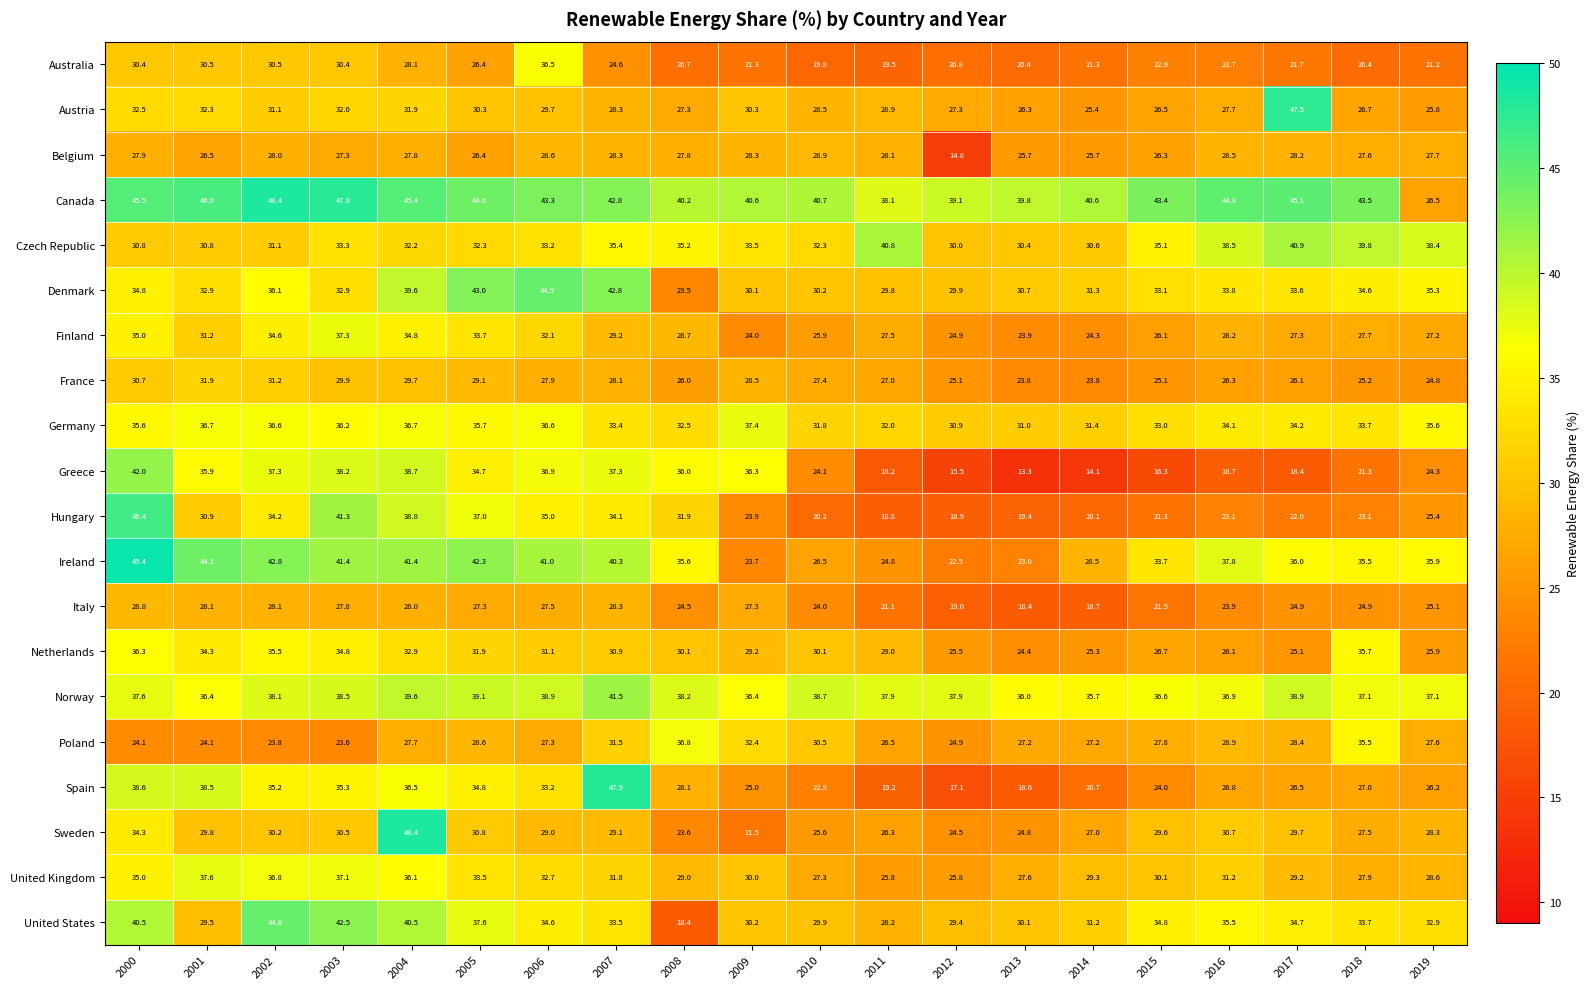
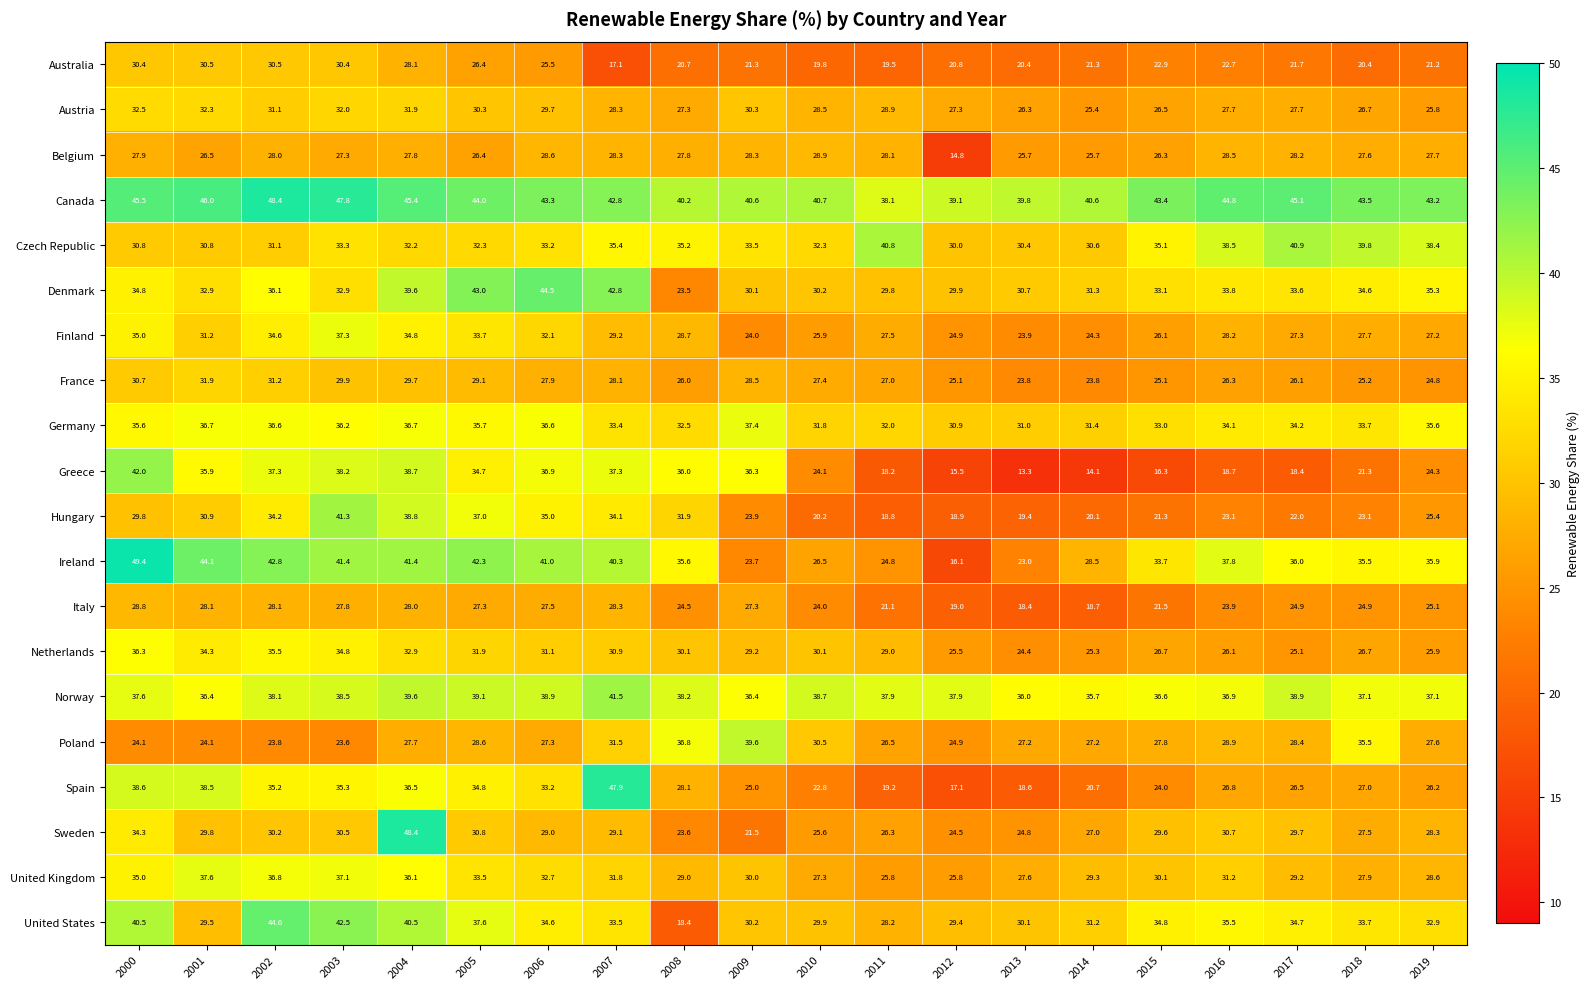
  {
    "Australia": {
      "2000": 30.4,
      "2001": 30.5,
      "2002": 30.5,
      "2003": 30.4,
      "2004": 28.1,
      "2005": 26.4,
-     "2006": 36.5,
-     "2007": 24.6,
+     "2006": 25.5,
+     "2007": 17.1,
      "2008": 20.7,
      "2009": 21.3,
      "2010": 19.8,
      "2011": 19.5,
      "2012": 20.8,
      "2013": 20.4,
      "2014": 21.3,
      "2015": 22.9,
      "2016": 22.7,
      "2017": 21.7,
      "2018": 20.4,
      "2019": 21.2
    },
    "Austria": {
      "2000": 32.5,
      "2001": 32.3,
      "2002": 31.1,
      "2003": 32.0,
      "2004": 31.9,
      "2005": 30.3,
      "2006": 29.7,
      "2007": 28.3,
      "2008": 27.3,
      "2009": 30.3,
      "2010": 28.5,
      "2011": 28.9,
      "2012": 27.3,
      "2013": 26.3,
      "2014": 25.4,
      "2015": 26.5,
      "2016": 27.7,
-     "2017": 47.5,
+     "2017": 27.7,
      "2018": 26.7,
      "2019": 25.8
    },
    "Canada": {
      "2000": 45.5,
      "2001": 46.0,
      "2002": 48.4,
      "2003": 47.8,
      "2004": 45.4,
      "2005": 44.0,
      "2006": 43.3,
      "2007": 42.8,
      "2008": 40.2,
      "2009": 40.6,
      "2010": 40.7,
      "2011": 38.1,
      "2012": 39.1,
      "2013": 39.8,
      "2014": 40.6,
      "2015": 43.4,
      "2016": 44.8,
      "2017": 45.1,
      "2018": 43.5,
-     "2019": 26.5
+     "2019": 43.2
    },
    "Hungary": {
-     "2000": 46.4,
+     "2000": 29.8,
      "2001": 30.9,
      "2002": 34.2,
      "2003": 41.3,
      "2004": 38.8,
      "2005": 37.0,
      "2006": 35.0,
      "2007": 34.1,
      "2008": 31.9,
      "2009": 23.9,
      "2010": 20.2,
      "2011": 18.8,
      "2012": 18.9,
      "2013": 19.4,
      "2014": 20.1,
      "2015": 21.3,
      "2016": 23.1,
      "2017": 22.0,
      "2018": 23.1,
      "2019": 25.4
    },
    "Ireland": {
      "2000": 49.4,
      "2001": 44.1,
      "2002": 42.8,
      "2003": 41.4,
      "2004": 41.4,
      "2005": 42.3,
      "2006": 41.0,
      "2007": 40.3,
      "2008": 35.6,
      "2009": 23.7,
      "2010": 26.5,
      "2011": 24.8,
-     "2012": 22.5,
+     "2012": 16.1,
      "2013": 23.0,
      "2014": 28.5,
      "2015": 33.7,
      "2016": 37.8,
      "2017": 36.0,
      "2018": 35.5,
      "2019": 35.9
    },
    "Netherlands": {
      "2000": 36.3,
      "2001": 34.3,
      "2002": 35.5,
      "2003": 34.8,
      "2004": 32.9,
      "2005": 31.9,
      "2006": 31.1,
      "2007": 30.9,
      "2008": 30.1,
      "2009": 29.2,
      "2010": 30.1,
      "2011": 29.0,
      "2012": 25.5,
      "2013": 24.4,
      "2014": 25.3,
      "2015": 26.7,
      "2016": 26.1,
      "2017": 25.1,
-     "2018": 35.7,
+     "2018": 26.7,
      "2019": 25.9
    },
    "Poland": {
      "2000": 24.1,
      "2001": 24.1,
      "2002": 23.8,
      "2003": 23.6,
      "2004": 27.7,
      "2005": 28.6,
      "2006": 27.3,
      "2007": 31.5,
      "2008": 36.8,
-     "2009": 32.4,
+     "2009": 39.6,
      "2010": 30.5,
      "2011": 26.5,
      "2012": 24.9,
      "2013": 27.2,
      "2014": 27.2,
      "2015": 27.8,
      "2016": 28.9,
      "2017": 28.4,
      "2018": 35.5,
      "2019": 27.6
    }
  }
